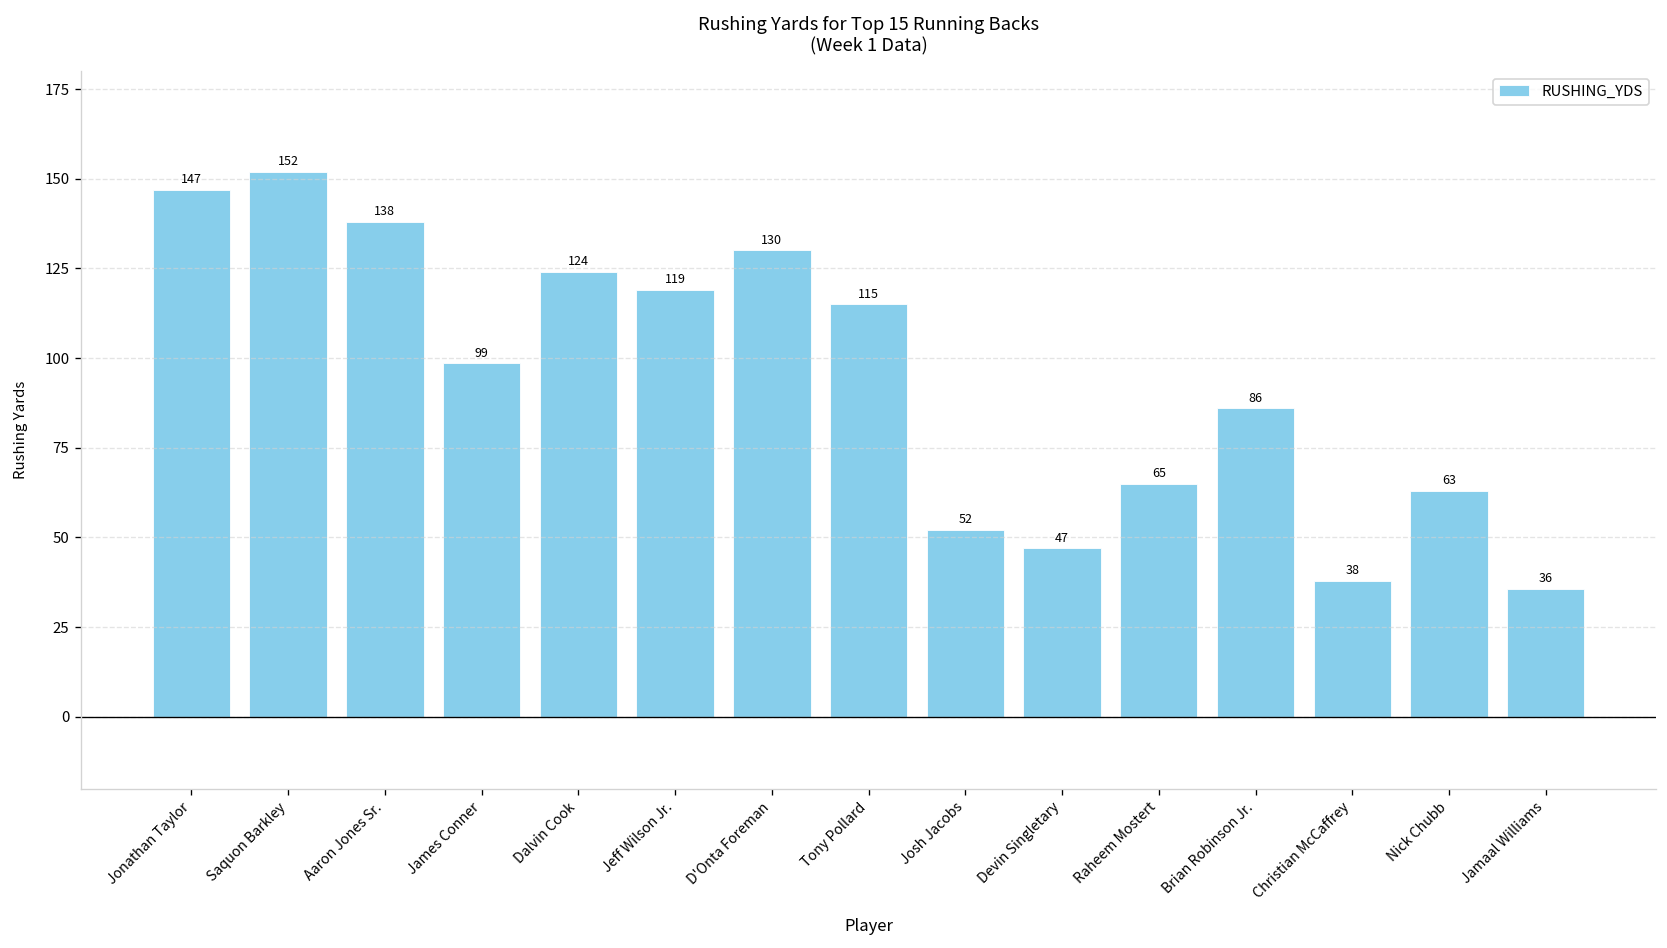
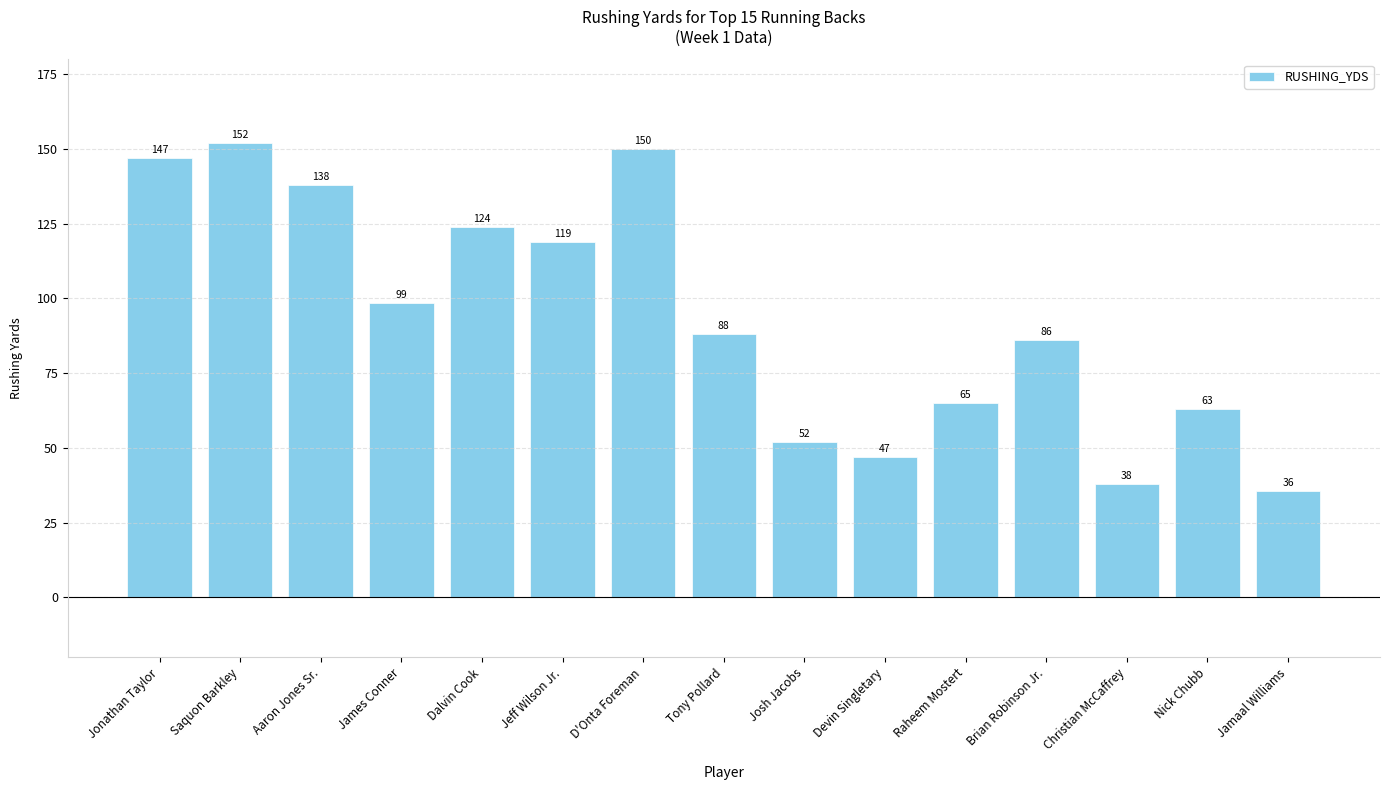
  {
    "Jonathan Taylor": 147,
    "Saquon Barkley": 152,
    "Aaron Jones Sr.": 138,
    "James Conner": 99,
    "Dalvin Cook": 124,
    "Jeff Wilson Jr.": 119,
-   "D'Onta Foreman": 130,
-   "Tony Pollard": 115,
+   "D'Onta Foreman": 150,
+   "Tony Pollard": 88,
    "Josh Jacobs": 52,
    "Devin Singletary": 47,
    "Raheem Mostert": 65,
    "Brian Robinson Jr.": 86,
    "Christian McCaffrey": 38,
    "Nick Chubb": 63,
    "Jamaal Williams": 36
  }
